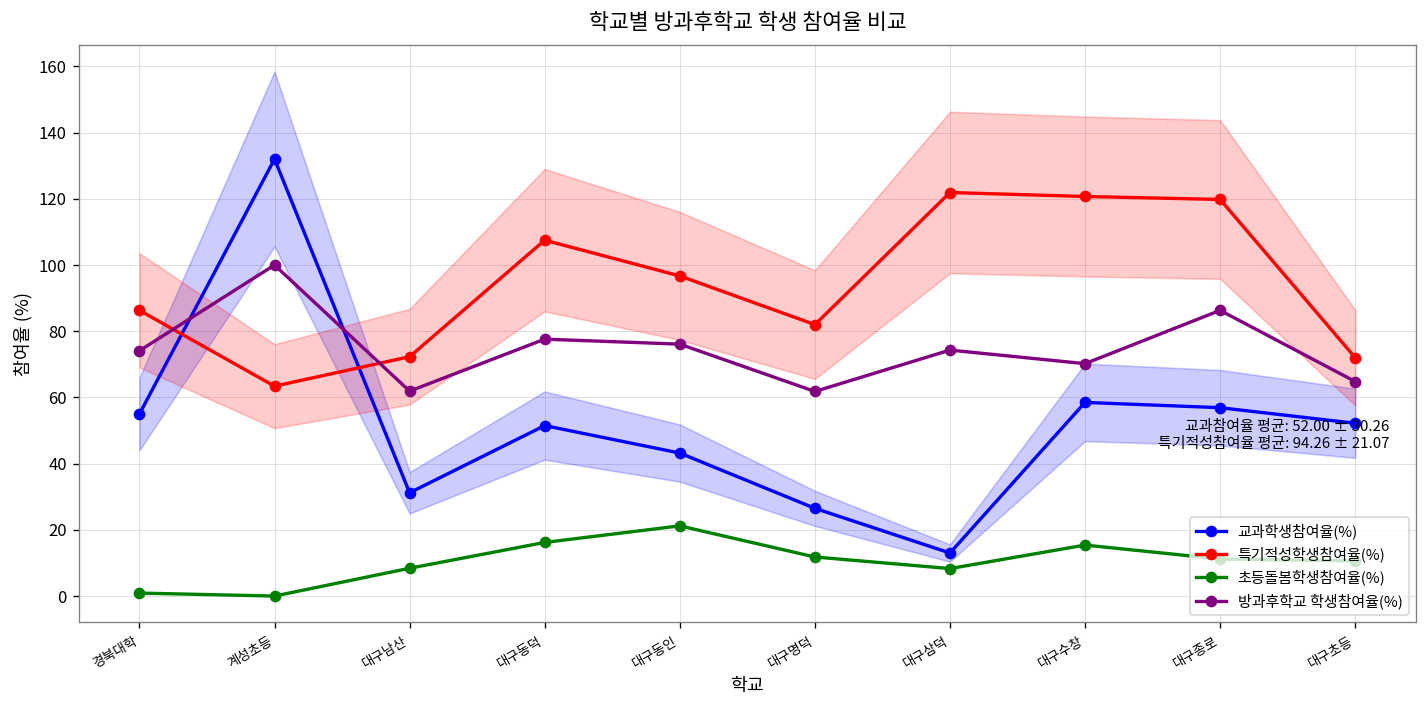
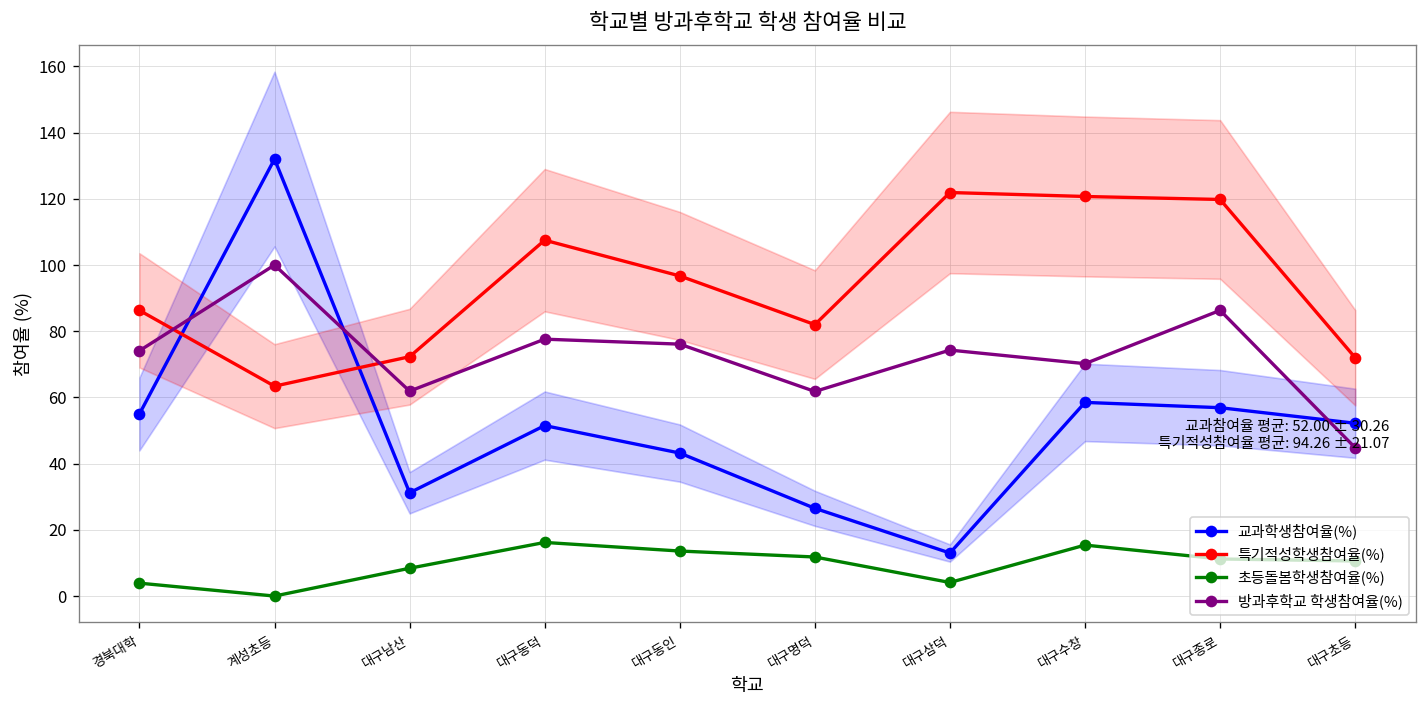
  {
    "초등돌봄학생참여율(%)": {
-     "경북대학": 1,
+     "경북대학": 4,
      "계성초등": 0,
      "대구남산": 8,
      "대구동덕": 16,
-     "대구동인": 21,
+     "대구동인": 14,
      "대구명덕": 12,
-     "대구삼덕": 8,
+     "대구삼덕": 4,
      "대구수창": 15
    },
    "방과후학교 학생참여율(%)": {
      "경북대학": 74,
      "계성초등": 100,
      "대구남산": 62,
      "대구동덕": 78,
      "대구동인": 76,
      "대구명덕": 62,
      "대구삼덕": 74,
      "대구종로": 86,
-     "대구초등": 65
+     "대구초등": 45
    }
  }
